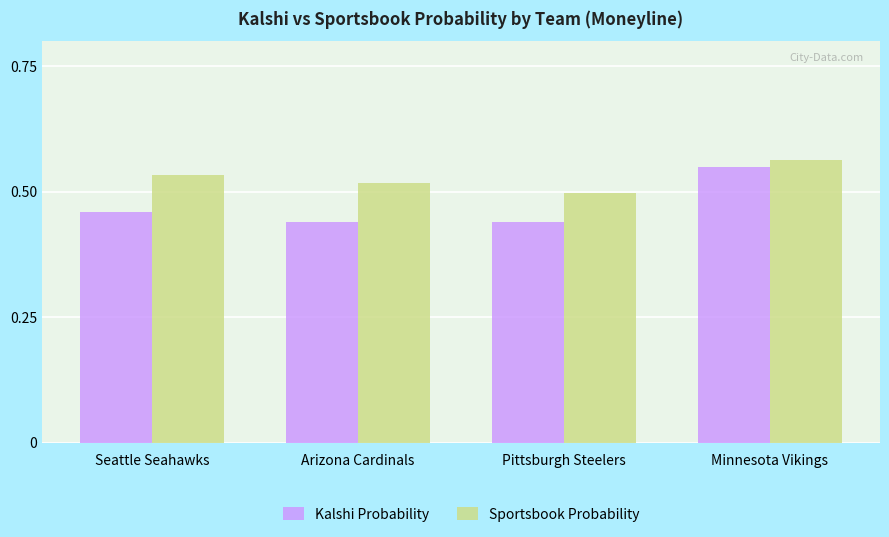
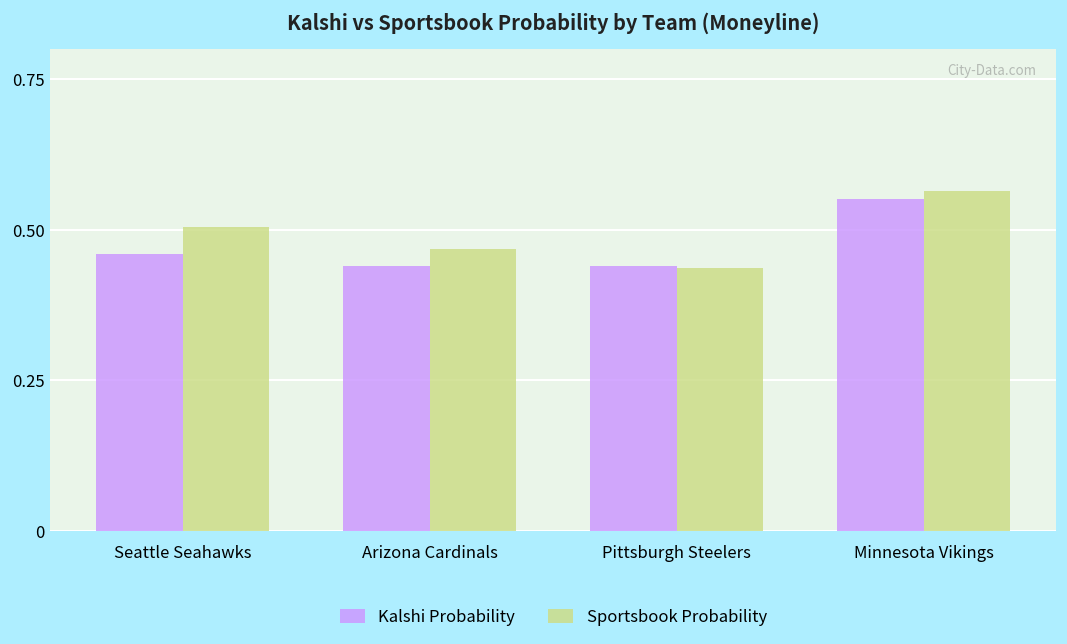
  {
    "Kalshi Probability": {
      "Seattle Seahawks": 0.46,
      "Arizona Cardinals": 0.44,
      "Pittsburgh Steelers": 0.44,
      "Minnesota Vikings": 0.55
    },
    "Sportsbook Probability": {
-     "Seattle Seahawks": 0.53,
-     "Arizona Cardinals": 0.52,
-     "Pittsburgh Steelers": 0.50,
+     "Seattle Seahawks": 0.50,
+     "Arizona Cardinals": 0.47,
+     "Pittsburgh Steelers": 0.44,
      "Minnesota Vikings": 0.56
    }
  }
